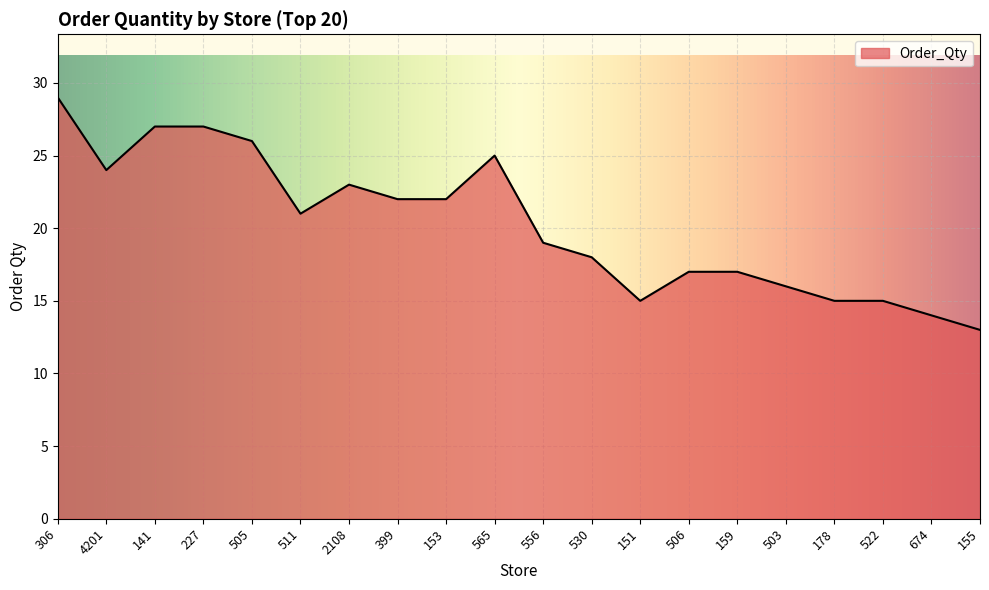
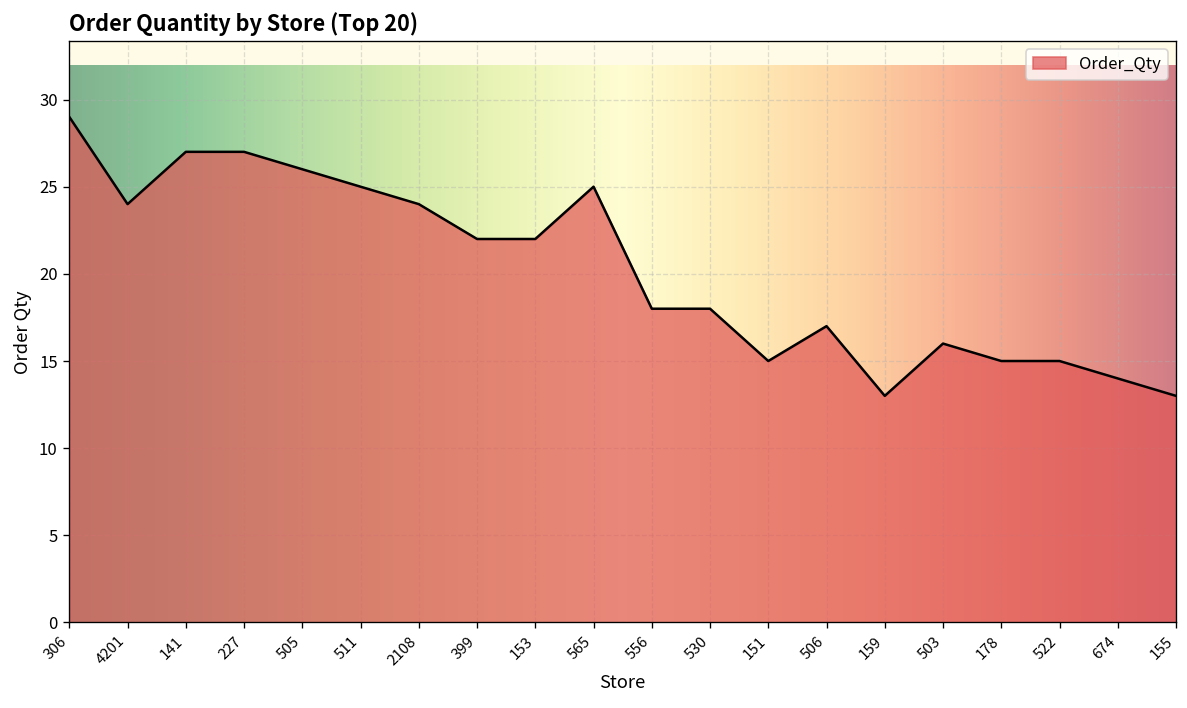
  {
    "306": 29,
    "4201": 24,
    "141": 27,
    "227": 27,
    "505": 26,
-   "511": 21,
-   "2108": 23,
+   "511": 25,
+   "2108": 24,
    "399": 22,
    "153": 22,
    "565": 25,
-   "556": 19,
+   "556": 18,
    "530": 18,
    "151": 15,
    "506": 17,
-   "159": 17,
+   "159": 13,
    "503": 16,
    "178": 15,
    "522": 15,
    "674": 14,
    "155": 13
  }
